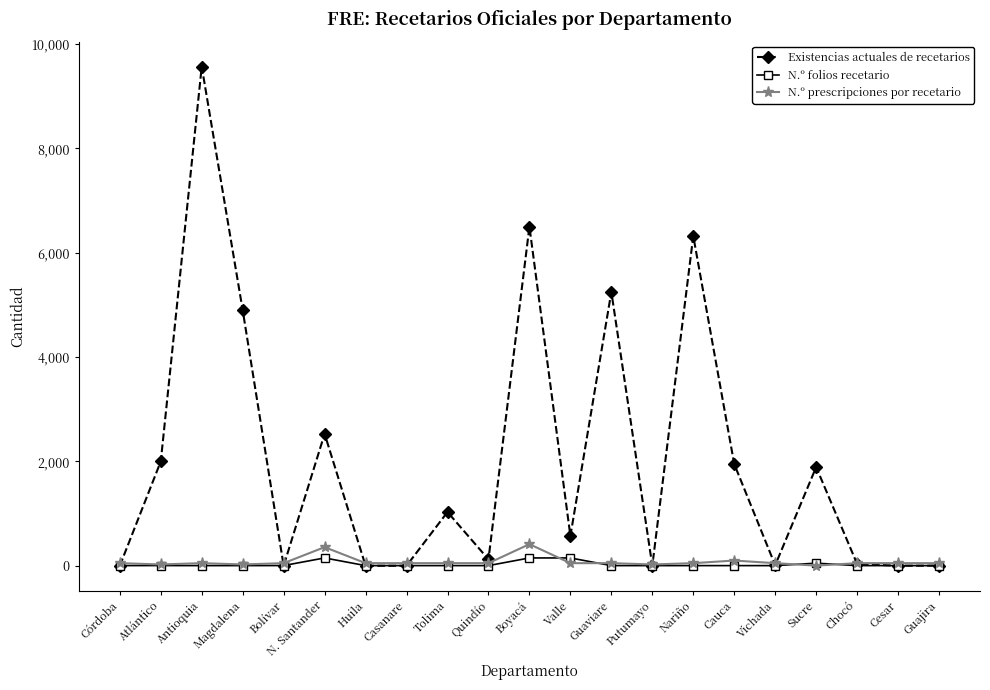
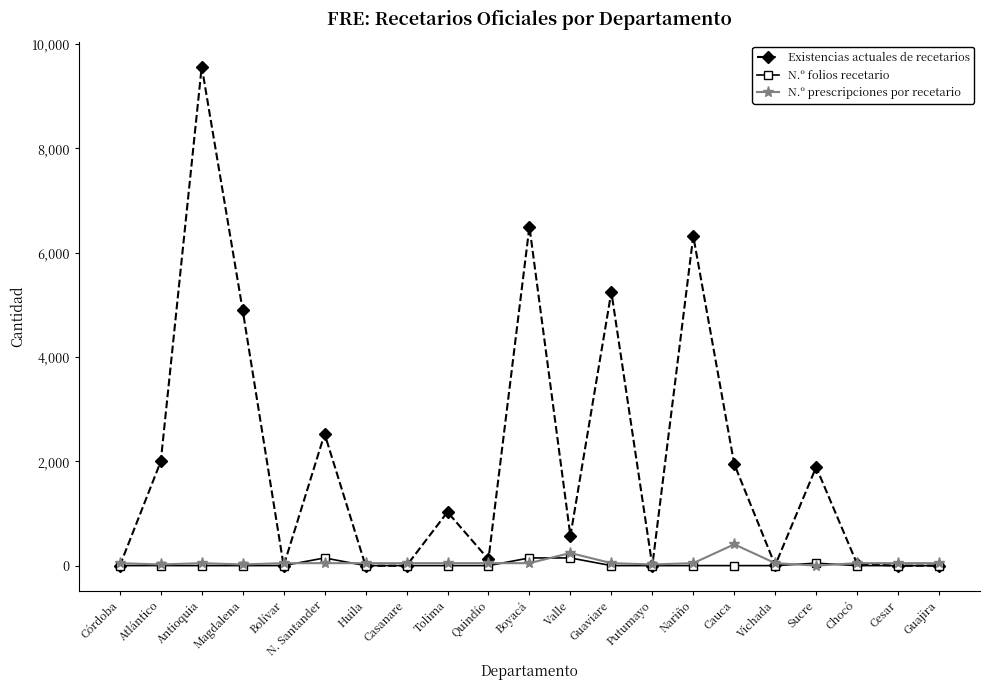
  {
    "N.º prescripciones por recetario": {
-     "N. Santander": 400,
-     "Boyacá": 400,
-     "Valle": 100,
-     "Cauca": 100
+     "N. Santander": 100,
+     "Boyacá": 100,
+     "Valle": 200,
+     "Cauca": 400
    }
  }
